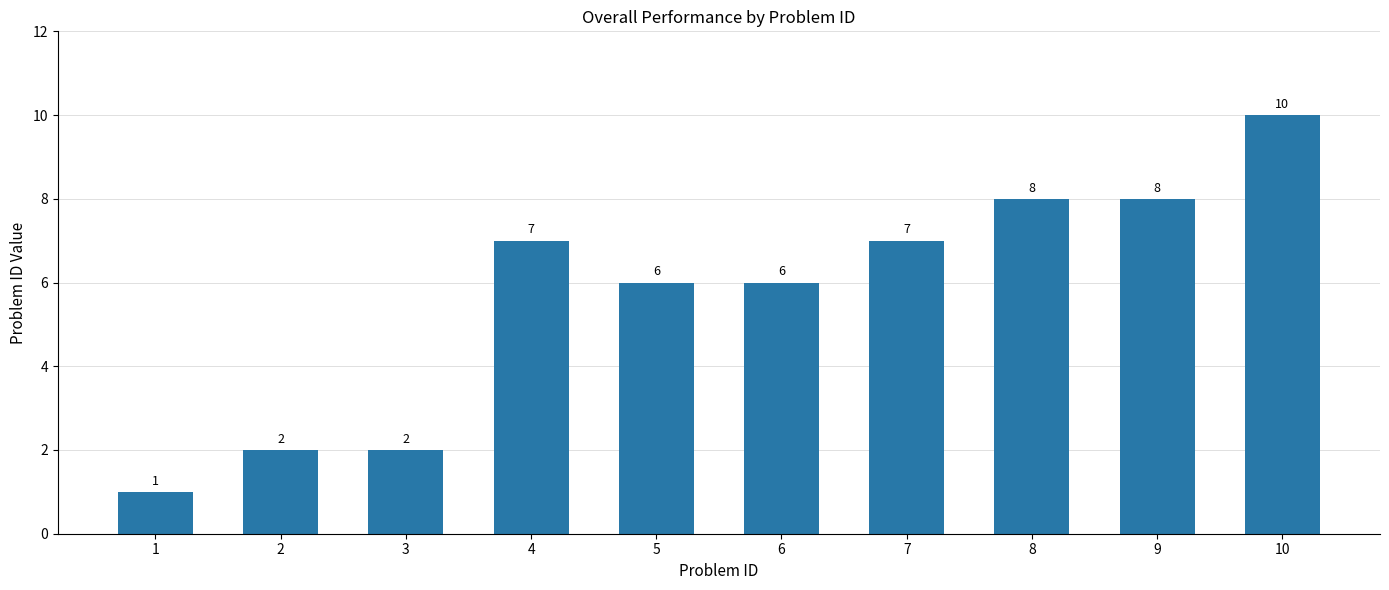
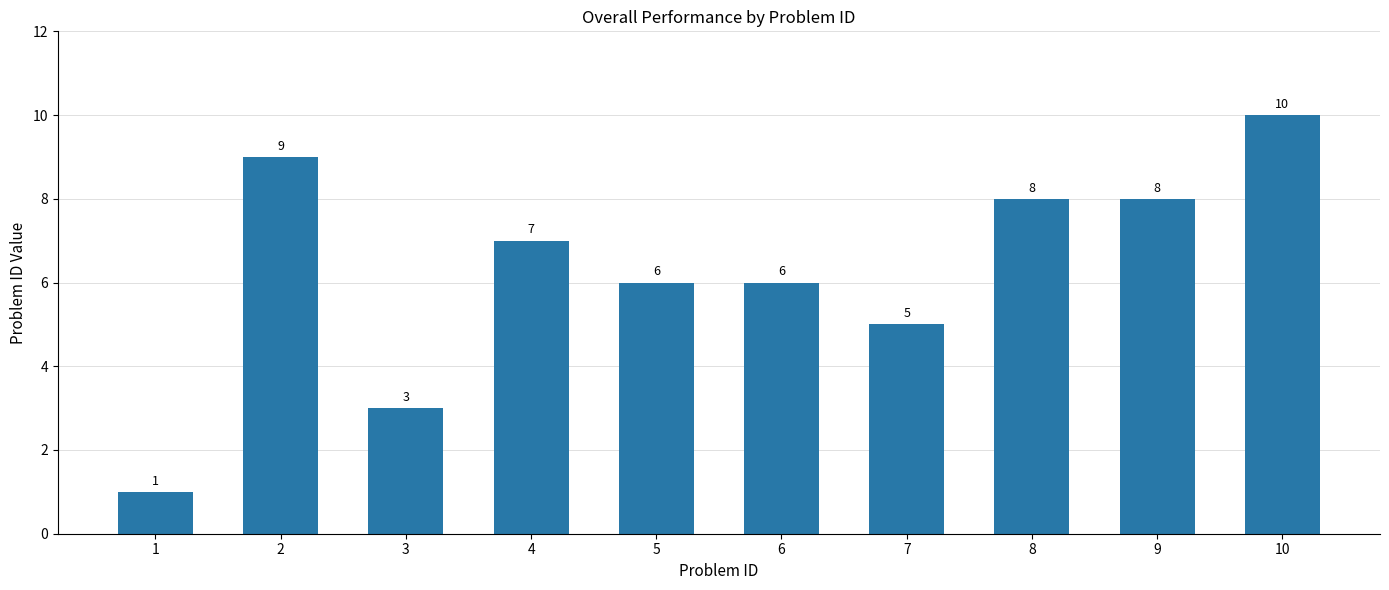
  {
    "1": 1,
-   "2": 2,
-   "3": 2,
+   "2": 9,
+   "3": 3,
    "4": 7,
    "5": 6,
    "6": 6,
-   "7": 7,
+   "7": 5,
    "8": 8,
    "9": 8,
    "10": 10
  }
